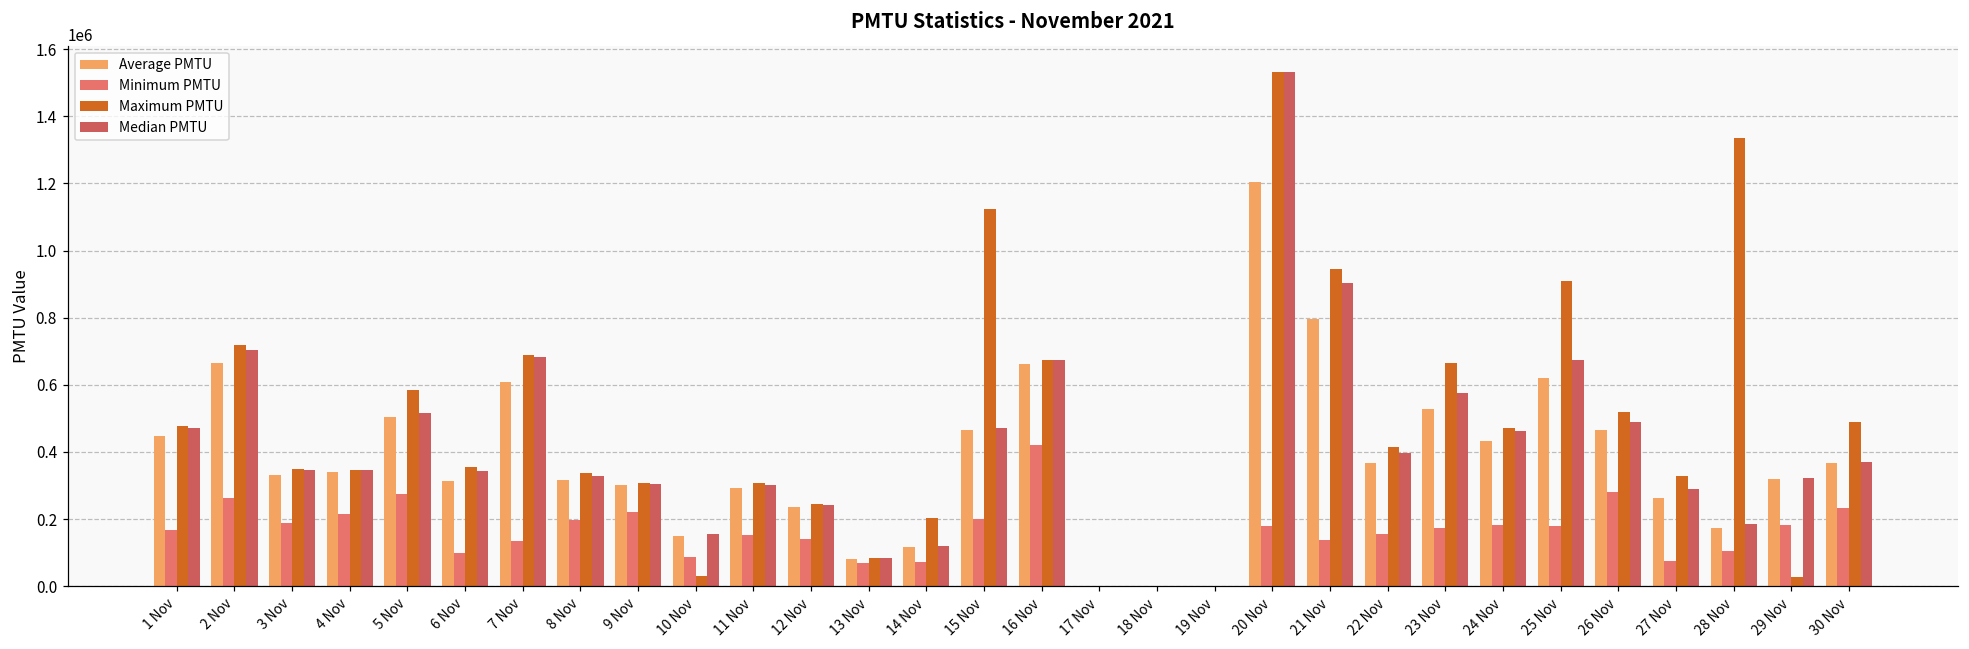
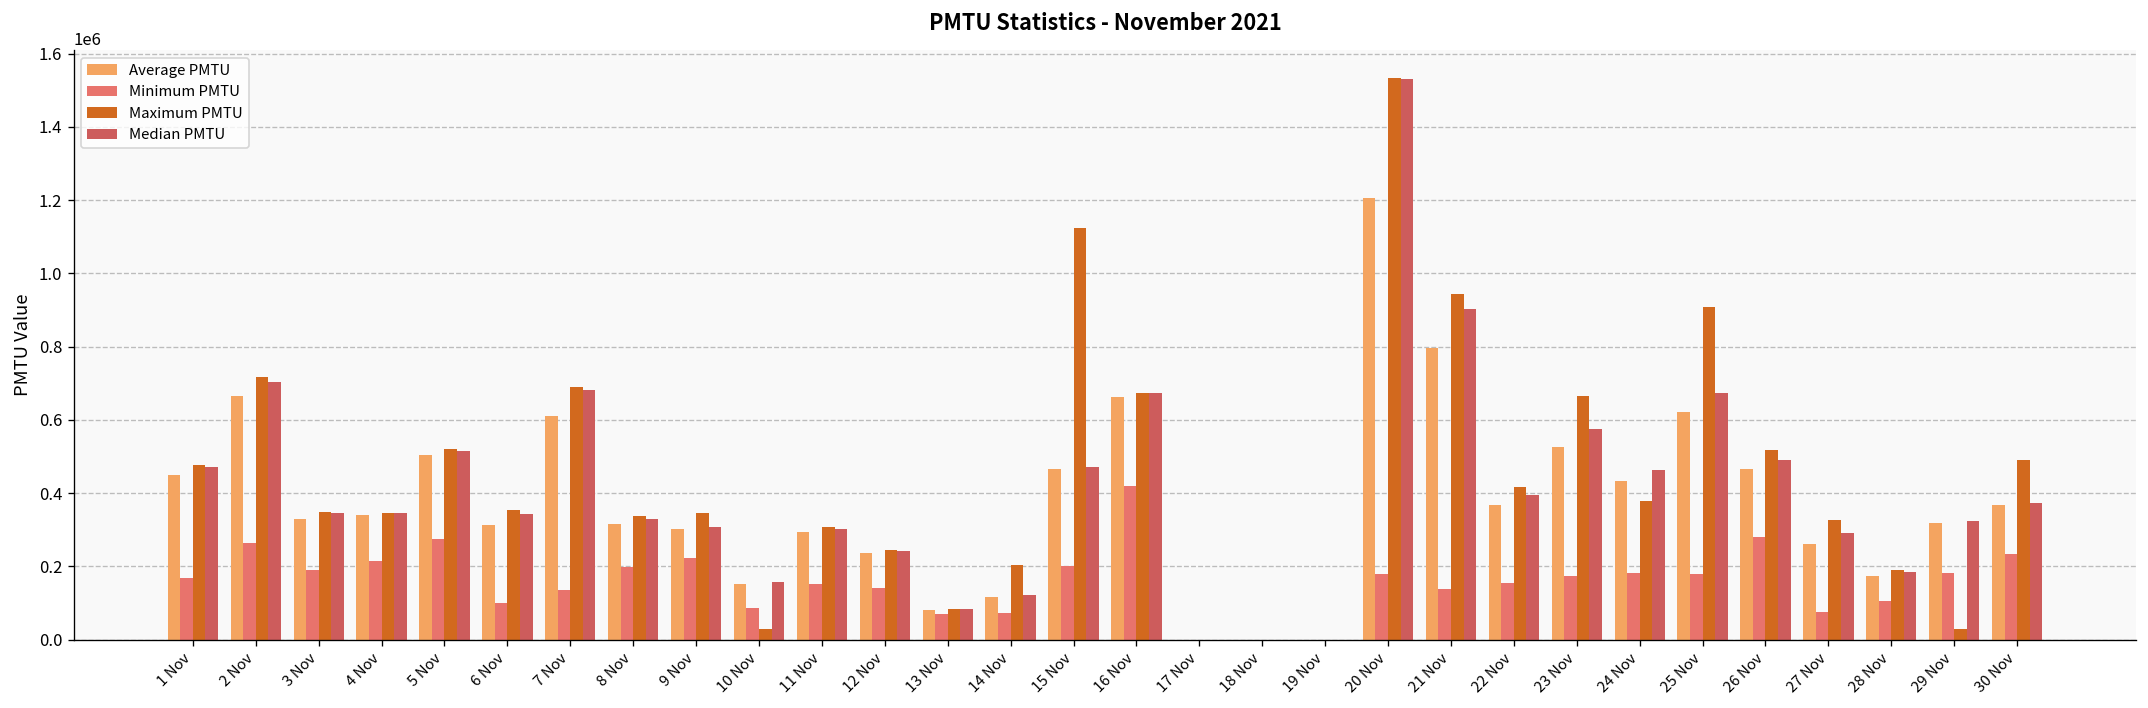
  {
    "Maximum PMTU": {
      "1 Nov": 480000,
      "2 Nov": 720000,
      "3 Nov": 350000,
      "4 Nov": 350000,
-     "5 Nov": 590000,
+     "5 Nov": 520000,
      "6 Nov": 350000,
      "7 Nov": 690000,
      "8 Nov": 340000,
-     "9 Nov": 310000,
+     "9 Nov": 350000,
      "10 Nov": 30000,
      "11 Nov": 310000,
      "12 Nov": 250000,
      "13 Nov": 80000,
      "14 Nov": 200000,
      "15 Nov": 1120000,
      "16 Nov": 670000,
      "17 Nov": 0,
      "18 Nov": 0,
      "19 Nov": 0,
      "20 Nov": 1530000,
      "21 Nov": 940000,
      "22 Nov": 420000,
      "23 Nov": 670000,
-     "24 Nov": 470000,
+     "24 Nov": 380000,
      "25 Nov": 910000,
      "26 Nov": 520000,
      "27 Nov": 330000,
-     "28 Nov": 1340000,
+     "28 Nov": 190000,
      "29 Nov": 30000,
      "30 Nov": 490000
    }
  }
